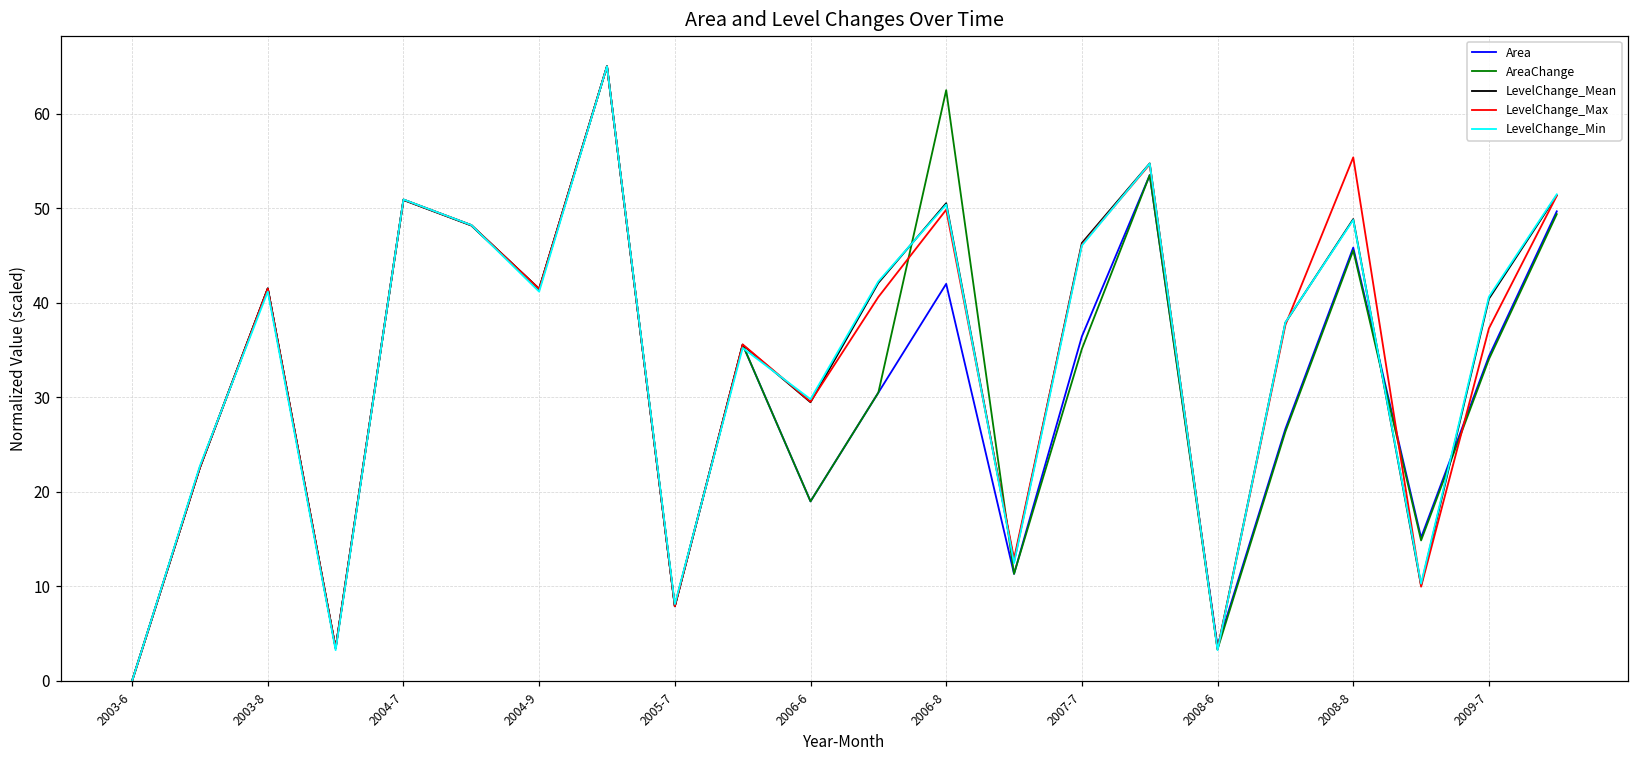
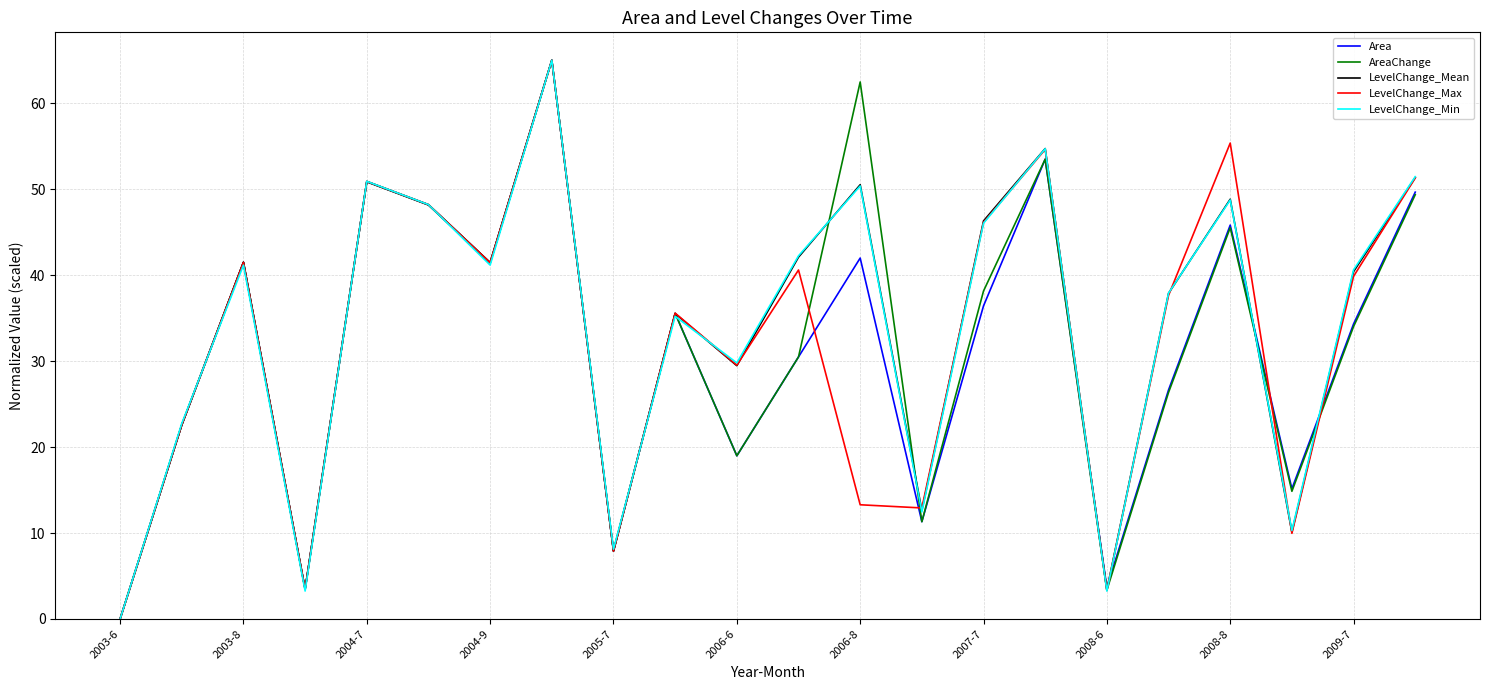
  {
    "Area": {
      "2006-8": 42,
      "2007-7": 36
    },
    "AreaChange": {
      "2006-8": 62,
-     "2007-7": 35
+     "2007-7": 38
    },
    "LevelChange_Max": {
-     "2006-8": 50,
+     "2006-8": 13,
      "2008-8": 55,
-     "2009-7": 37
+     "2009-7": 40
    },
    "LevelChange_Min": {
      "2003-8": 41
    }
  }
